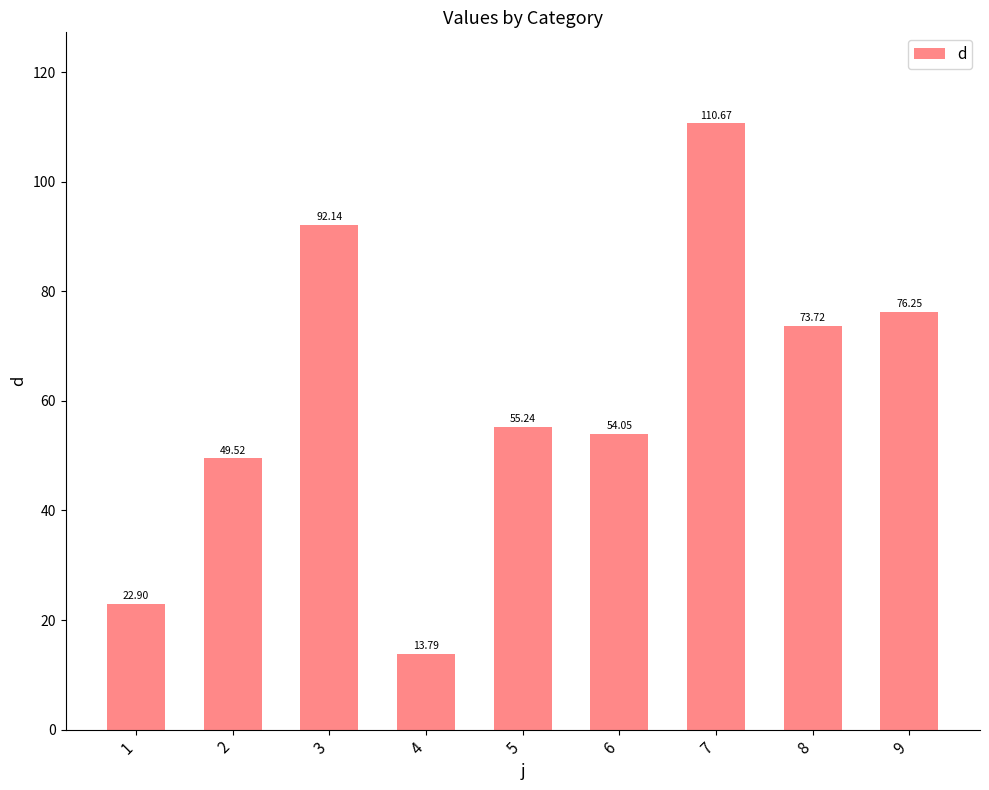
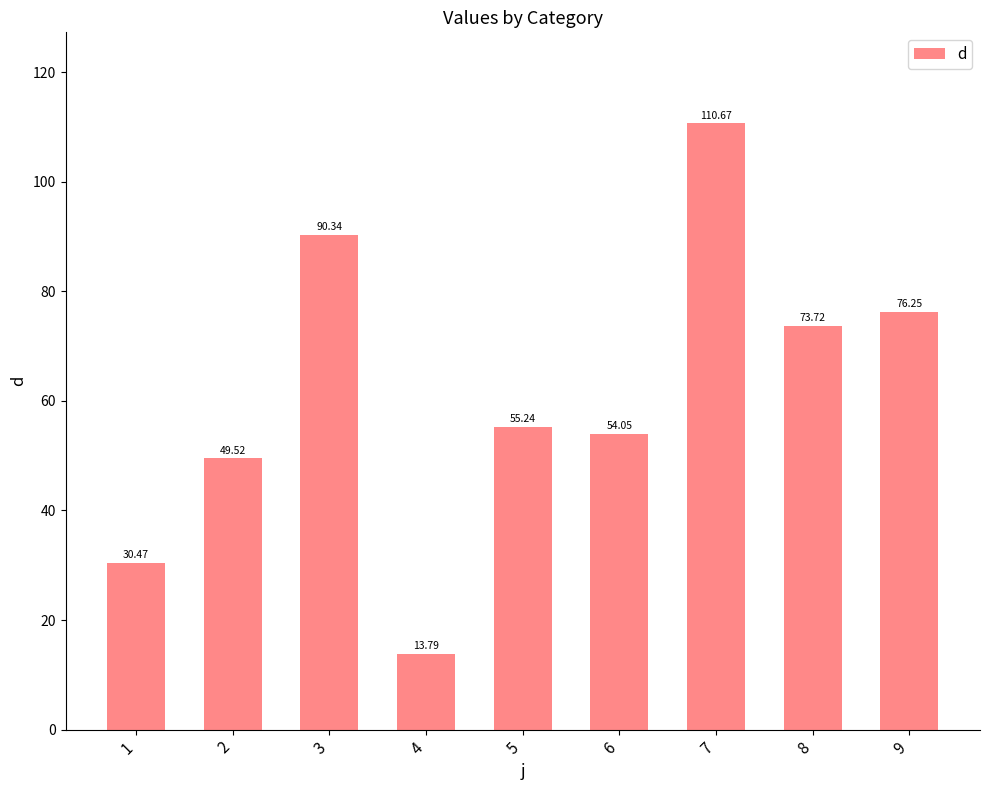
  {
-   "1": 22.90,
+   "1": 30.47,
    "2": 49.52,
-   "3": 92.14,
+   "3": 90.34,
    "4": 13.79,
    "5": 55.24,
    "6": 54.05,
    "7": 110.67,
    "8": 73.72,
    "9": 76.25
  }
